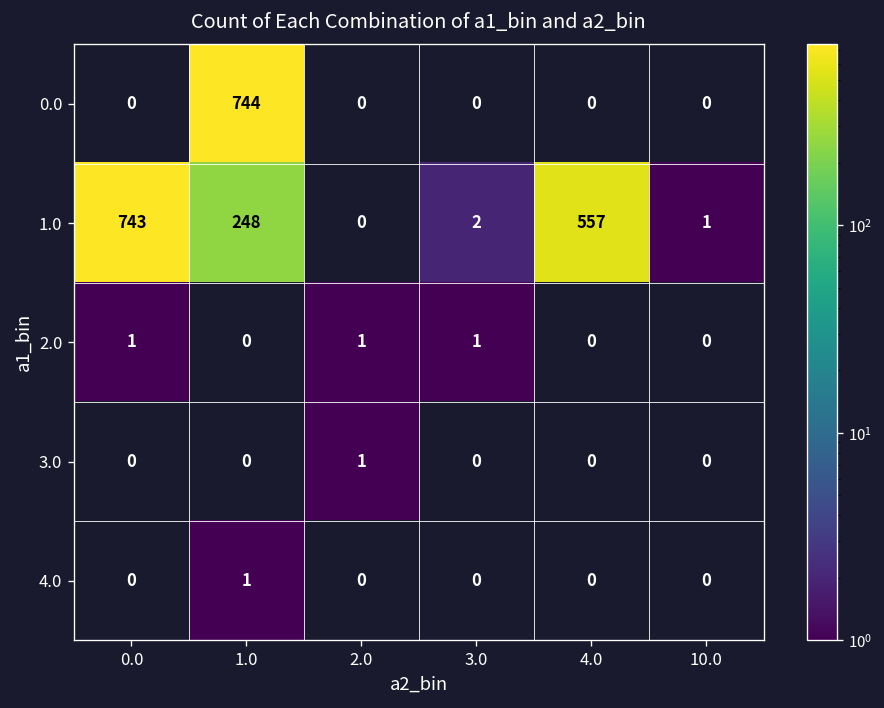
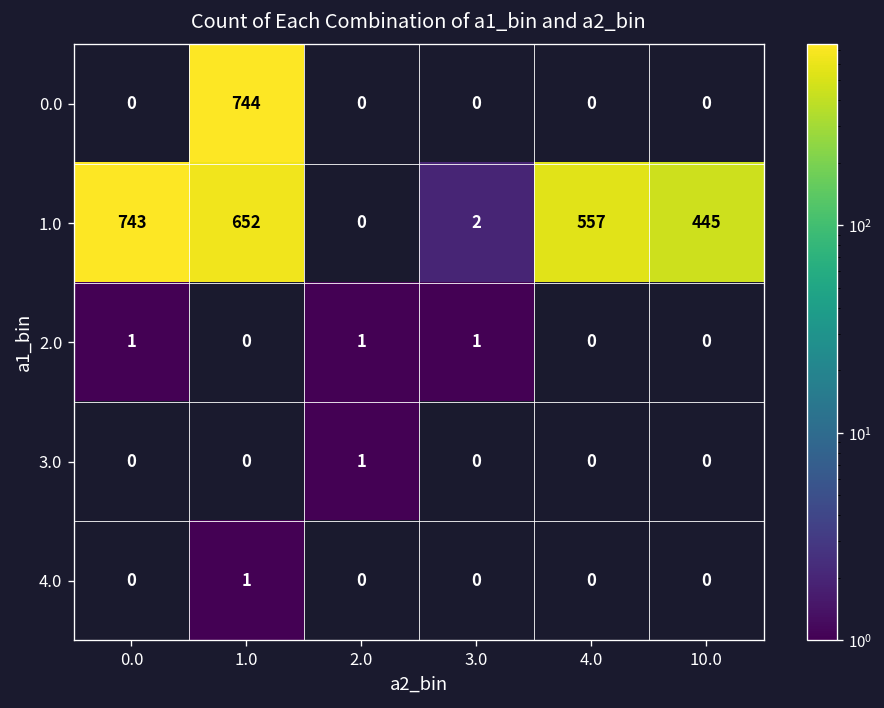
  {
    "0.0": {
      "1.0": 744
    },
    "1.0": {
      "0.0": 743,
-     "1.0": 248,
+     "1.0": 652,
      "3.0": 2,
      "4.0": 557,
-     "10.0": 1
+     "10.0": 445
    },
    "2.0": {
      "0.0": 1,
      "2.0": 1,
      "3.0": 1
    },
    "3.0": {
      "2.0": 1
    },
    "4.0": {
      "1.0": 1
    }
  }
